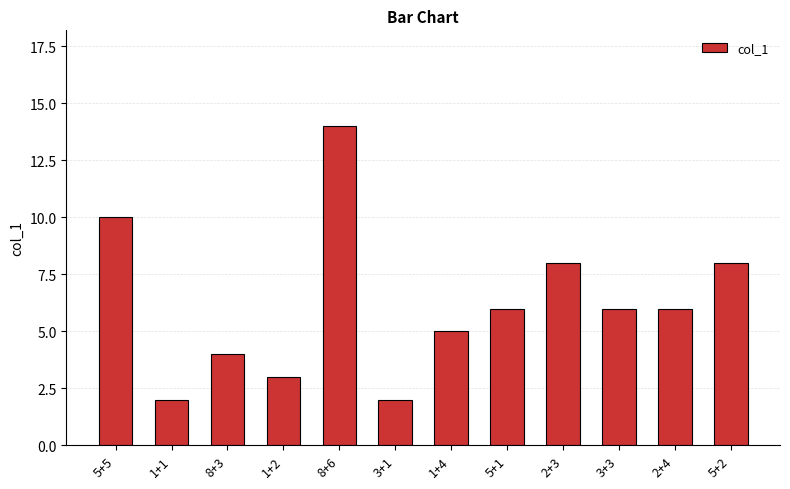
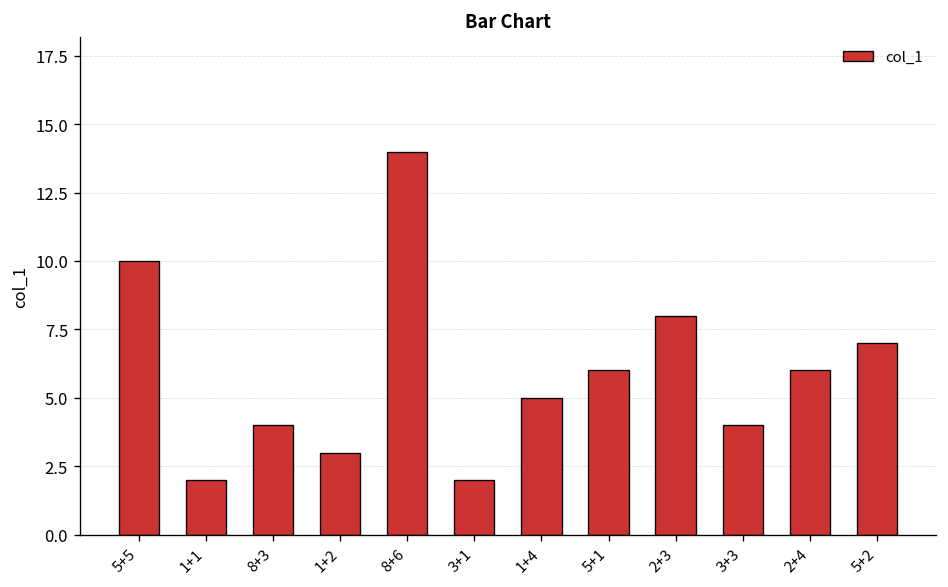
  {
    "5+5": 10,
    "1+1": 2,
    "8+3": 4,
    "1+2": 3,
    "8+6": 14,
    "3+1": 2,
    "1+4": 5,
    "5+1": 6,
    "2+3": 8,
-   "3+3": 6,
+   "3+3": 4,
    "2+4": 6,
-   "5+2": 8
+   "5+2": 7
  }
